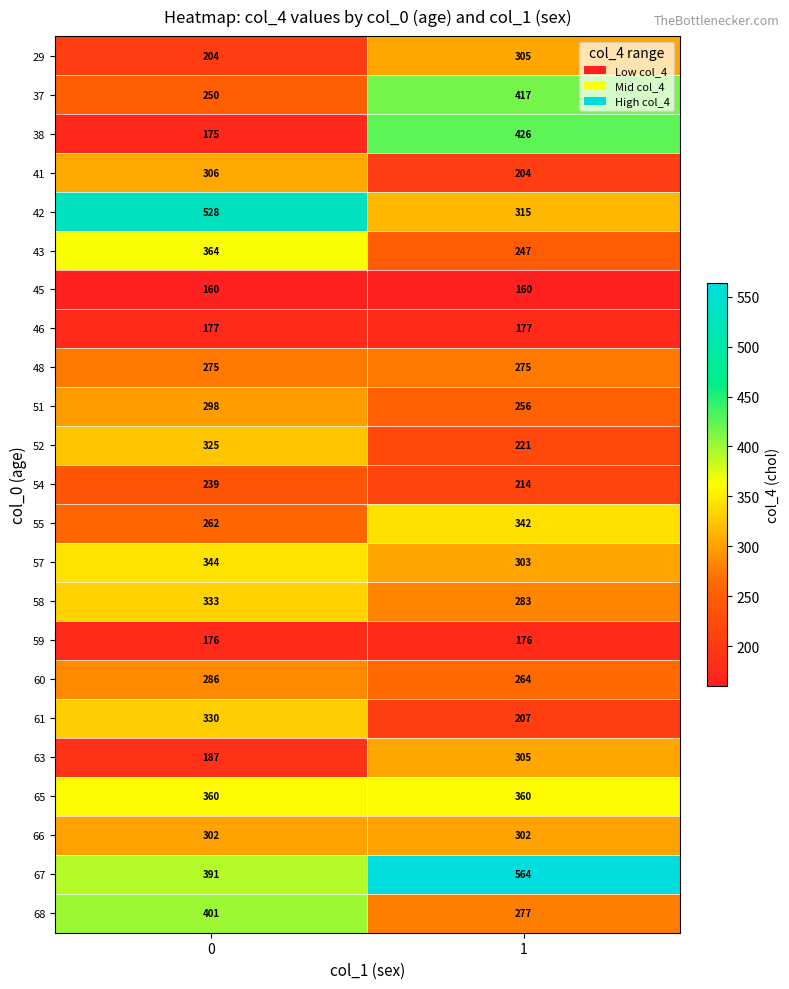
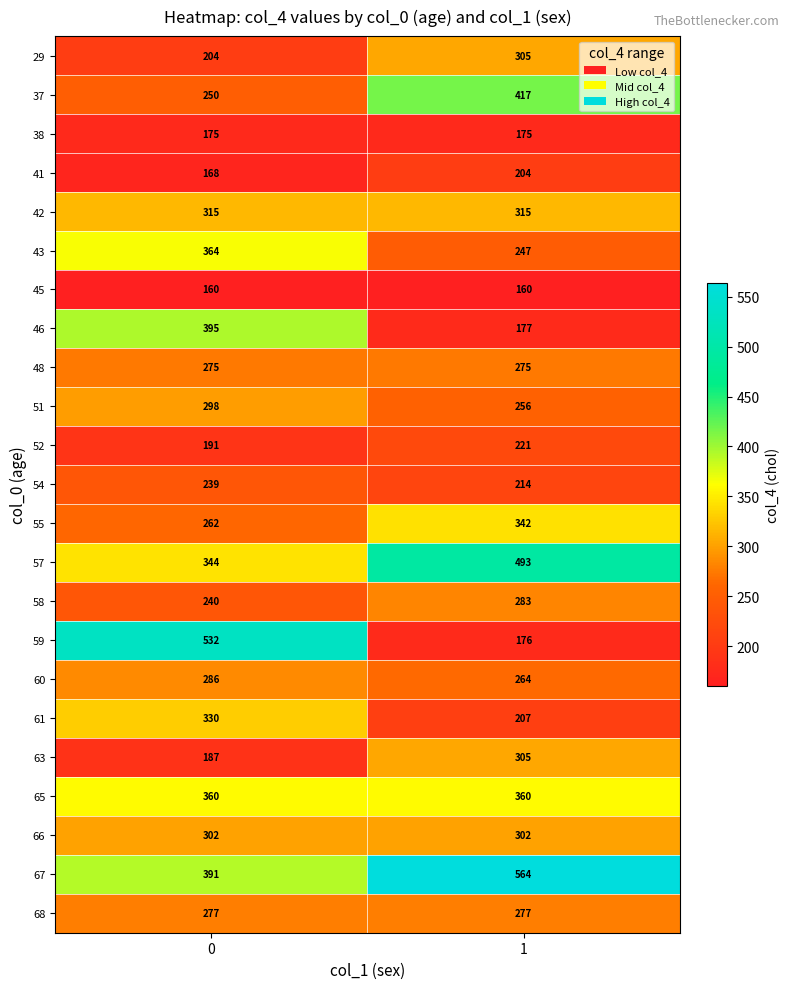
  {
    "29": {
      "0": 204,
      "1": 305
    },
    "37": {
      "0": 250,
      "1": 417
    },
    "38": {
      "0": 175,
-     "1": 426
+     "1": 175
    },
    "41": {
-     "0": 306,
+     "0": 168,
      "1": 204
    },
    "42": {
-     "0": 528,
+     "0": 315,
      "1": 315
    },
    "43": {
      "0": 364,
      "1": 247
    },
    "45": {
      "0": 160,
      "1": 160
    },
    "46": {
-     "0": 177,
+     "0": 395,
      "1": 177
    },
    "48": {
      "0": 275,
      "1": 275
    },
    "51": {
      "0": 298,
      "1": 256
    },
    "52": {
-     "0": 325,
+     "0": 191,
      "1": 221
    },
    "54": {
      "0": 239,
      "1": 214
    },
    "55": {
      "0": 262,
      "1": 342
    },
    "57": {
      "0": 344,
-     "1": 303
+     "1": 493
    },
    "58": {
-     "0": 333,
+     "0": 240,
      "1": 283
    },
    "59": {
-     "0": 176,
+     "0": 532,
      "1": 176
    },
    "60": {
      "0": 286,
      "1": 264
    },
    "61": {
      "0": 330,
      "1": 207
    },
    "63": {
      "0": 187,
      "1": 305
    },
    "65": {
      "0": 360,
      "1": 360
    },
    "66": {
      "0": 302,
      "1": 302
    },
    "67": {
      "0": 391,
      "1": 564
    },
    "68": {
-     "0": 401,
+     "0": 277,
      "1": 277
    }
  }
